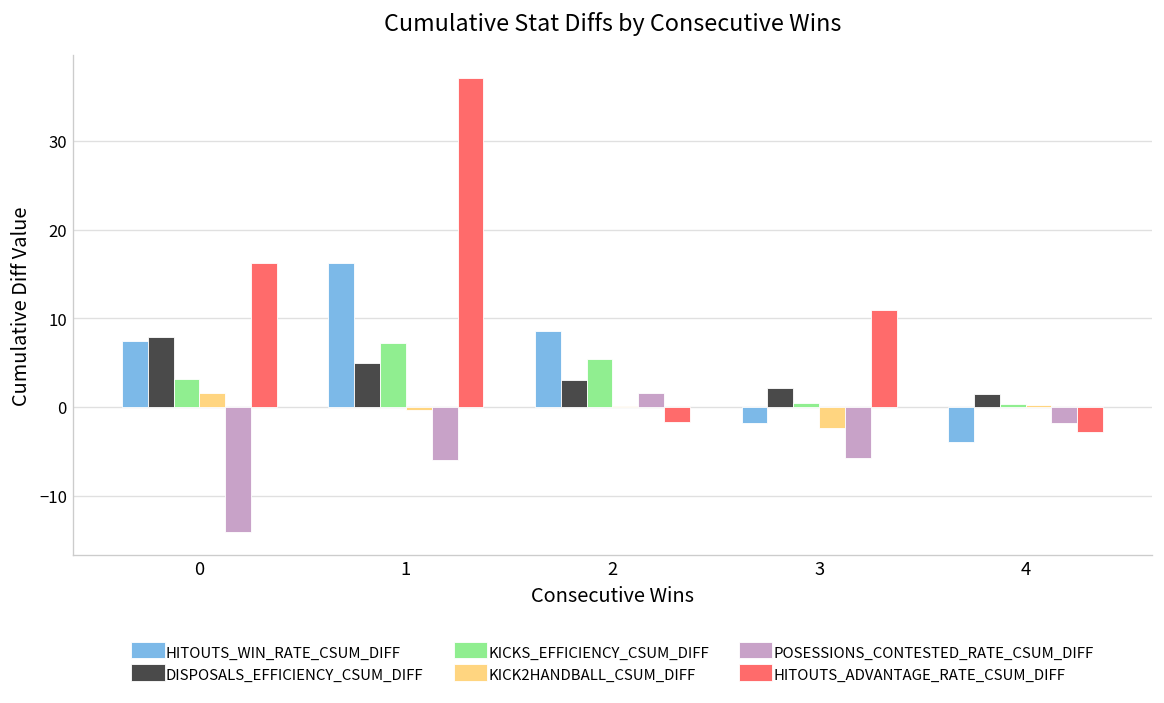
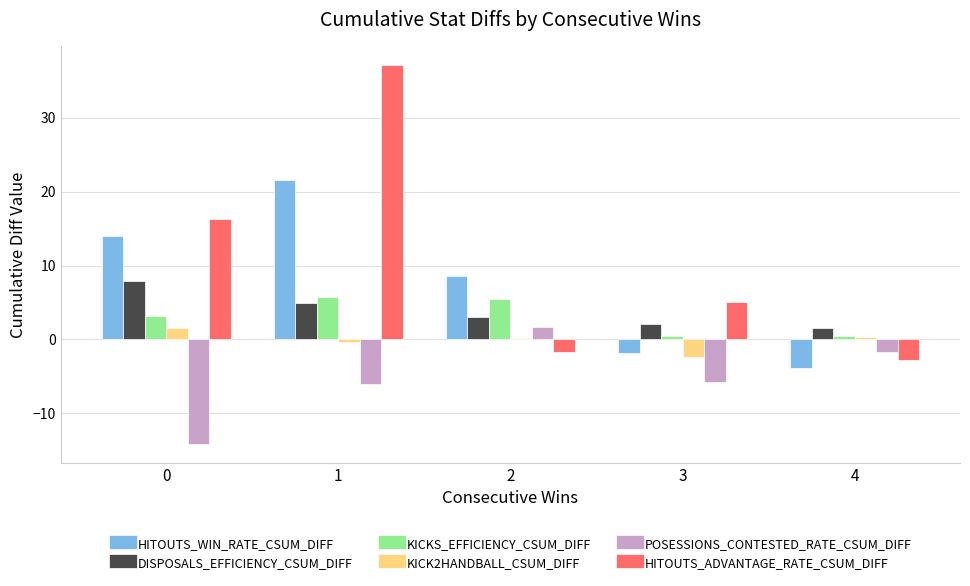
  {
    "HITOUTS_WIN_RATE_CSUM_DIFF": {
-     "0": 7,
-     "1": 16,
+     "0": 14,
+     "1": 22,
      "2": 9,
      "3": -2,
      "4": -4
    },
    "DISPOSALS_EFFICIENCY_CSUM_DIFF": {
      "0": 8,
      "1": 5,
      "2": 3,
      "3": 2,
      "4": 2
    },
    "KICKS_EFFICIENCY_CSUM_DIFF": {
      "0": 3,
-     "1": 7,
+     "1": 6,
      "2": 5,
      "3": 0,
      "4": 0
    },
    "KICK2HANDBALL_CSUM_DIFF": {
      "0": 2,
      "1": 0,
      "3": -2
    },
    "POSESSIONS_CONTESTED_RATE_CSUM_DIFF": {
      "0": -14,
      "1": -6,
      "2": 2,
      "3": -6,
      "4": -2
    },
    "HITOUTS_ADVANTAGE_RATE_CSUM_DIFF": {
      "0": 16,
      "1": 37,
      "2": -2,
-     "3": 11,
+     "3": 5,
      "4": -3
    }
  }
